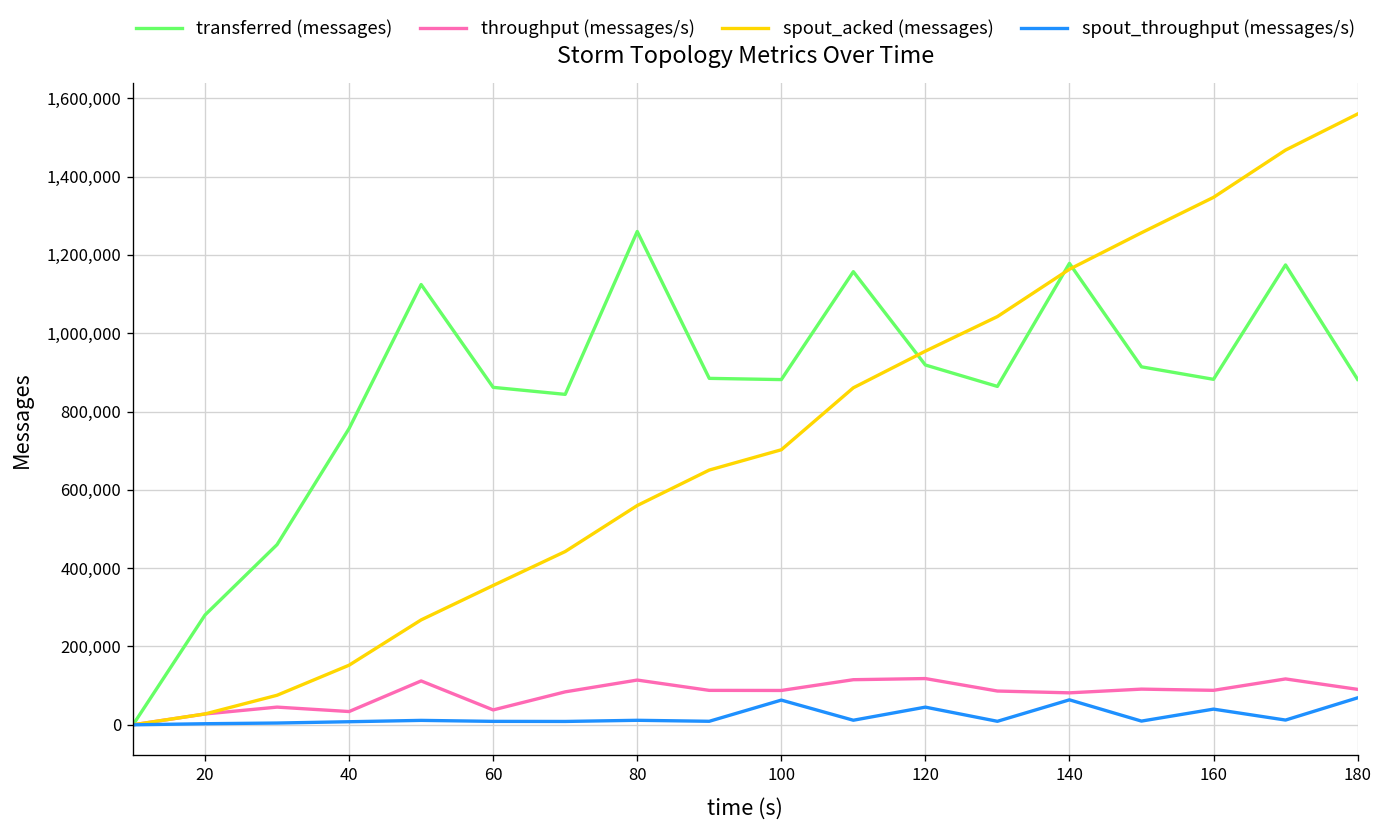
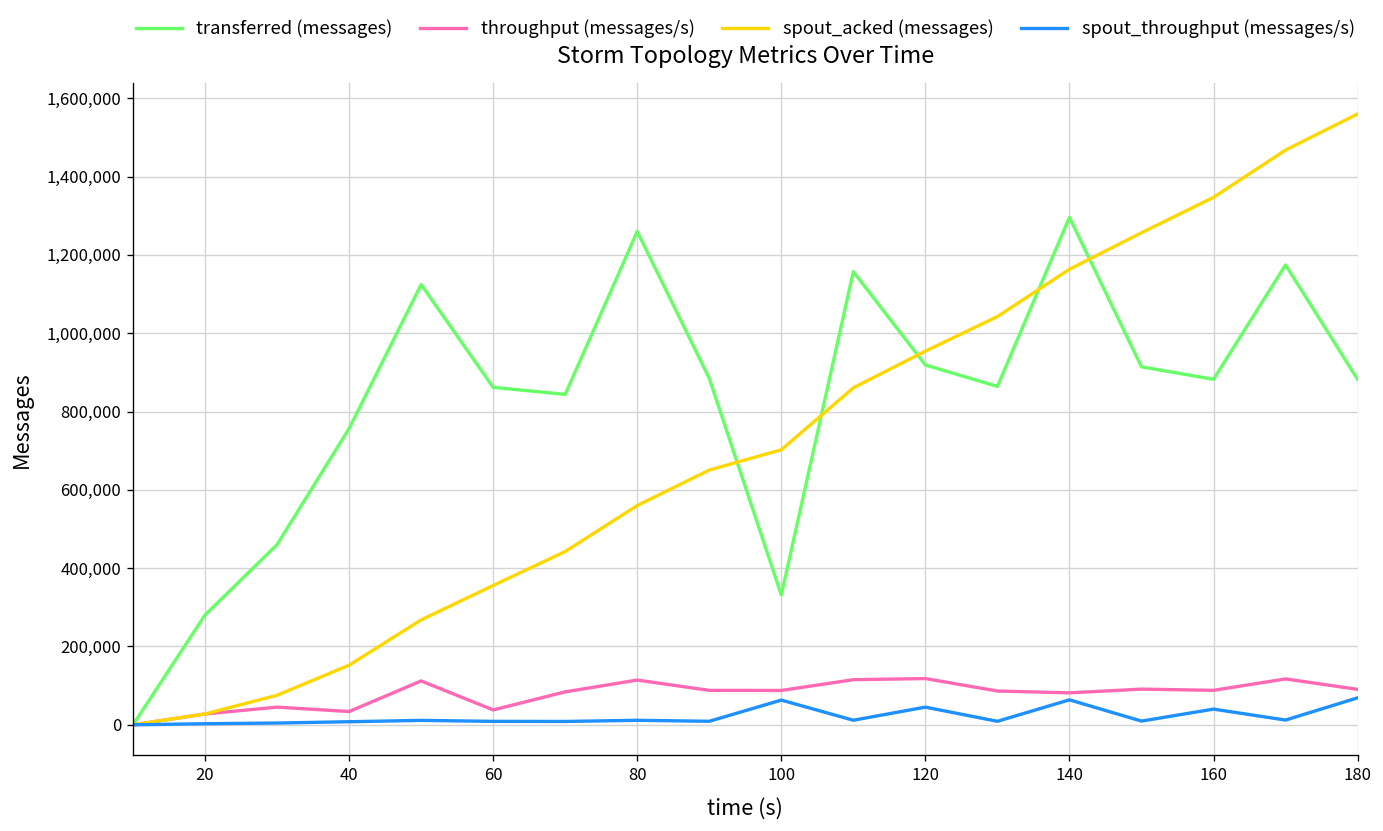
  {
    "transferred (messages)": {
      "20": "280,000",
      "40": "760,000",
      "60": "860,000",
      "80": "1,260,000",
-     "100": "880,000",
+     "100": "330,000",
      "120": "920,000",
-     "140": "1,180,000",
+     "140": "1,300,000",
      "160": "880,000",
      "180": "880,000"
    },
    "throughput (messages/s)": {
      "40": "30,000",
      "60": "40,000",
      "80": "110,000",
      "100": "90,000",
      "120": "120,000",
      "140": "80,000",
      "160": "90,000",
      "180": "90,000"
    },
    "spout_acked (messages)": {
      "40": "150,000",
      "60": "360,000",
      "80": "560,000",
      "100": "700,000",
      "120": "950,000",
      "140": "1,160,000",
      "160": "1,350,000",
      "180": "1,560,000"
    },
    "spout_throughput (messages/s)": {
      "20": "0",
      "40": "10,000",
      "60": "10,000",
      "80": "10,000",
      "100": "60,000",
      "120": "50,000",
      "140": "60,000",
      "160": "40,000",
      "180": "70,000"
    }
  }
